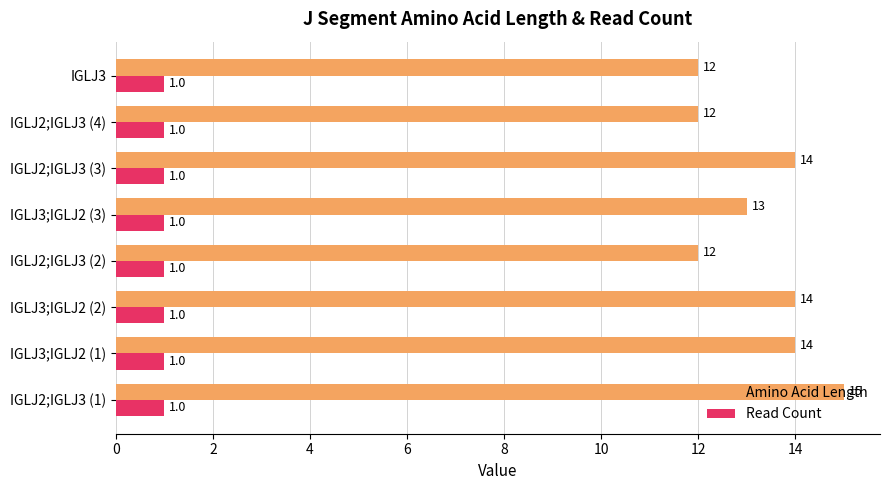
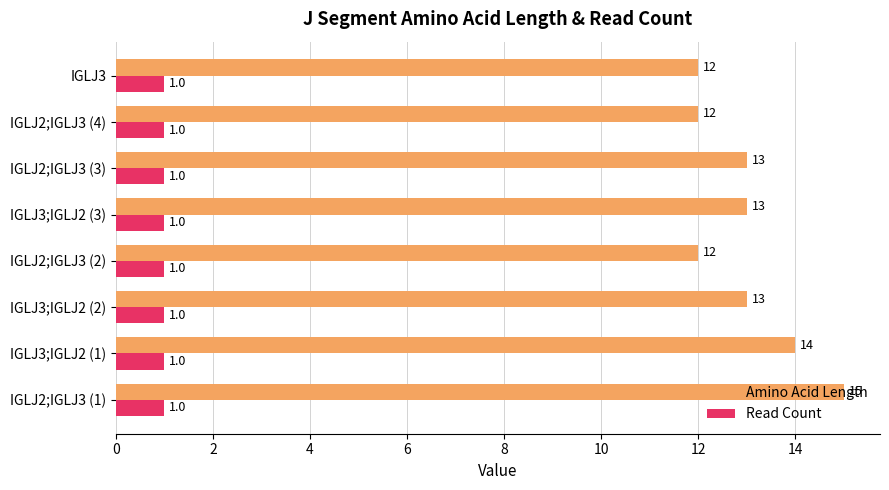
  {
    "Amino Acid Length": {
      "IGLJ3": 12,
      "IGLJ2;IGLJ3 (4)": 12,
-     "IGLJ2;IGLJ3 (3)": 14,
+     "IGLJ2;IGLJ3 (3)": 13,
      "IGLJ3;IGLJ2 (3)": 13,
      "IGLJ2;IGLJ3 (2)": 12,
-     "IGLJ3;IGLJ2 (2)": 14,
+     "IGLJ3;IGLJ2 (2)": 13,
      "IGLJ3;IGLJ2 (1)": 14,
      "IGLJ2;IGLJ3 (1)": 15
    },
    "Read Count": {
      "IGLJ3": 1.0,
      "IGLJ2;IGLJ3 (4)": 1.0,
      "IGLJ2;IGLJ3 (3)": 1.0,
      "IGLJ3;IGLJ2 (3)": 1.0,
      "IGLJ2;IGLJ3 (2)": 1.0,
      "IGLJ3;IGLJ2 (2)": 1.0,
      "IGLJ3;IGLJ2 (1)": 1.0,
      "IGLJ2;IGLJ3 (1)": 1.0
    }
  }
